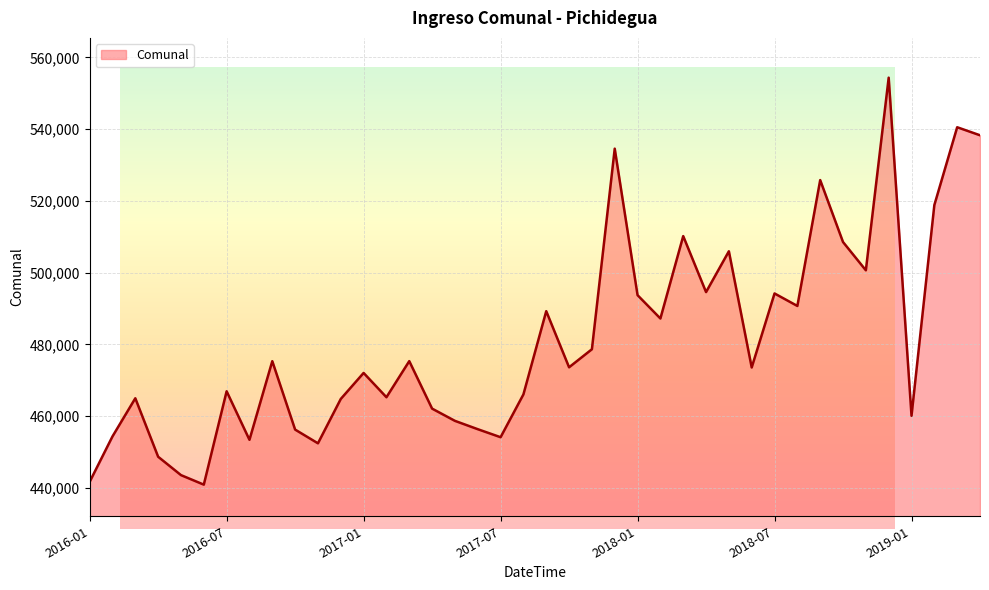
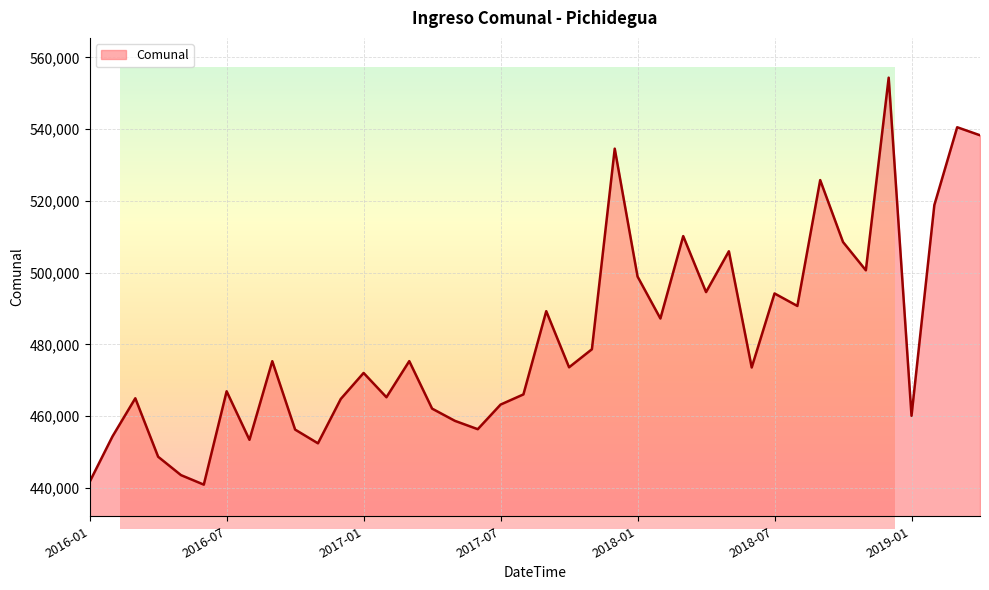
  {
    "Ingreso Comunal - Pichidegua": {
      "2016-01": "442,000",
      "2016-07": "467,000",
      "2017-01": "472,000",
-     "2017-07": "454,000",
-     "2018-01": "494,000",
+     "2017-07": "463,000",
+     "2018-01": "499,000",
      "2018-07": "494,000",
      "2019-01": "460,000"
    }
  }
